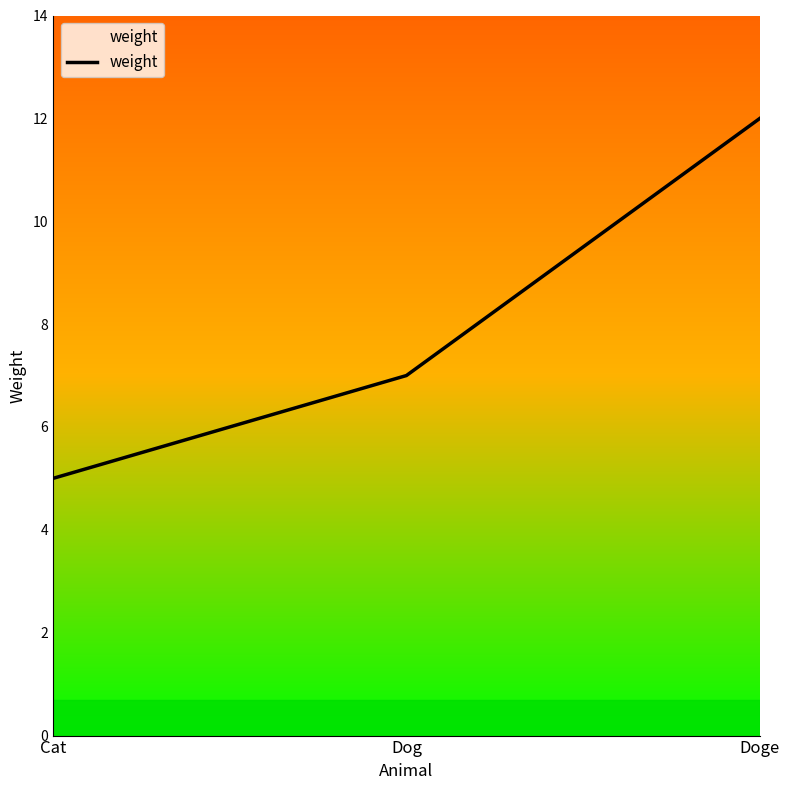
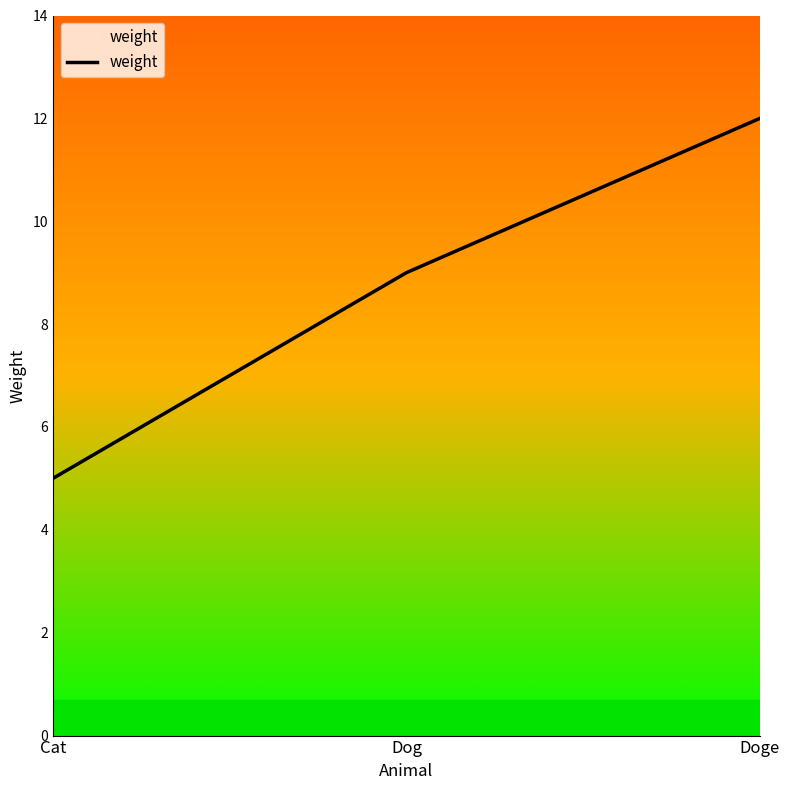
  {
    "Cat": 5,
-   "Dog": 7,
+   "Dog": 9,
    "Doge": 12
  }
